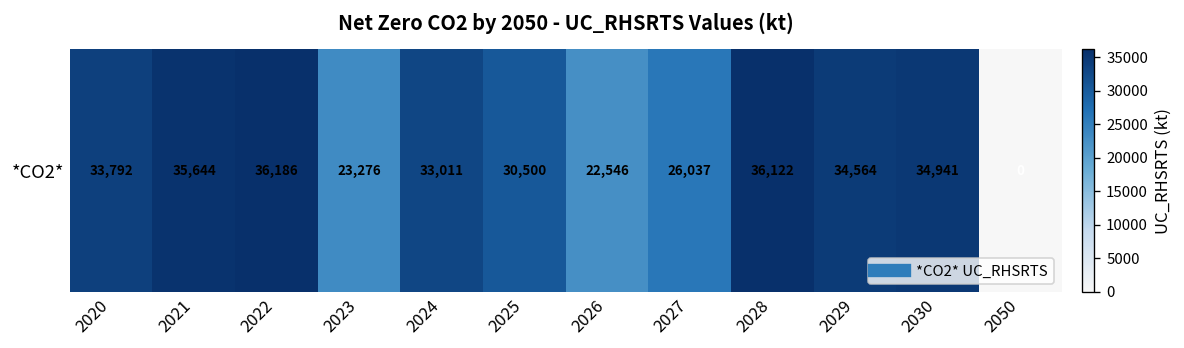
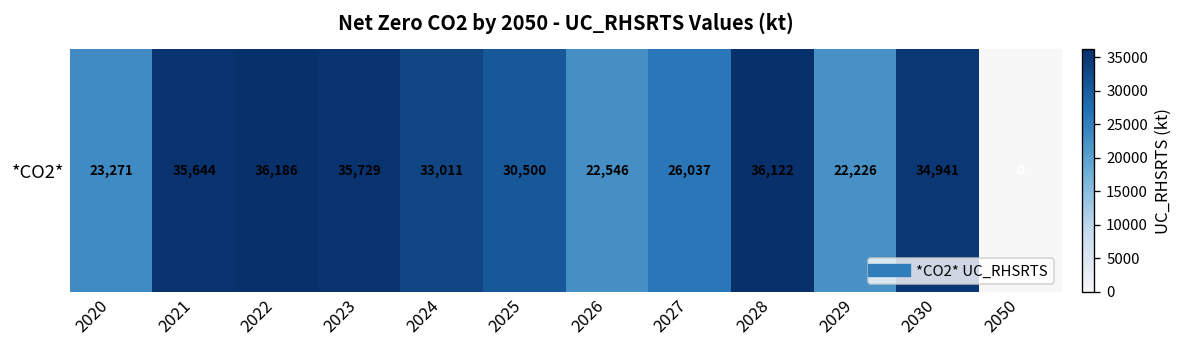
  {
    "*CO2*": {
-     "2020": "33,792",
+     "2020": "23,271",
      "2021": "35,644",
      "2022": "36,186",
-     "2023": "23,276",
+     "2023": "35,729",
      "2024": "33,011",
      "2025": "30,500",
      "2026": "22,546",
      "2027": "26,037",
      "2028": "36,122",
-     "2029": "34,564",
+     "2029": "22,226",
      "2030": "34,941"
    }
  }
